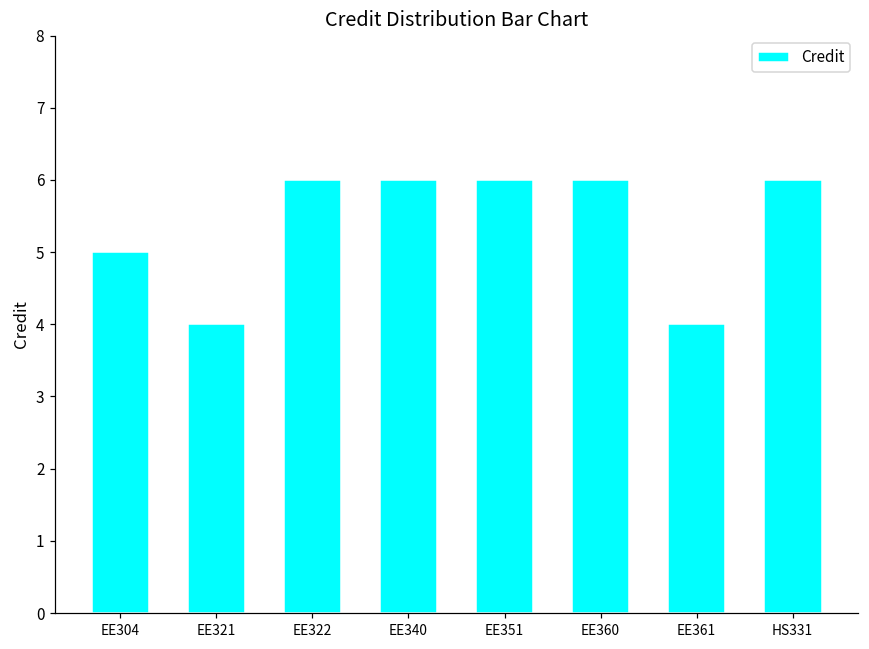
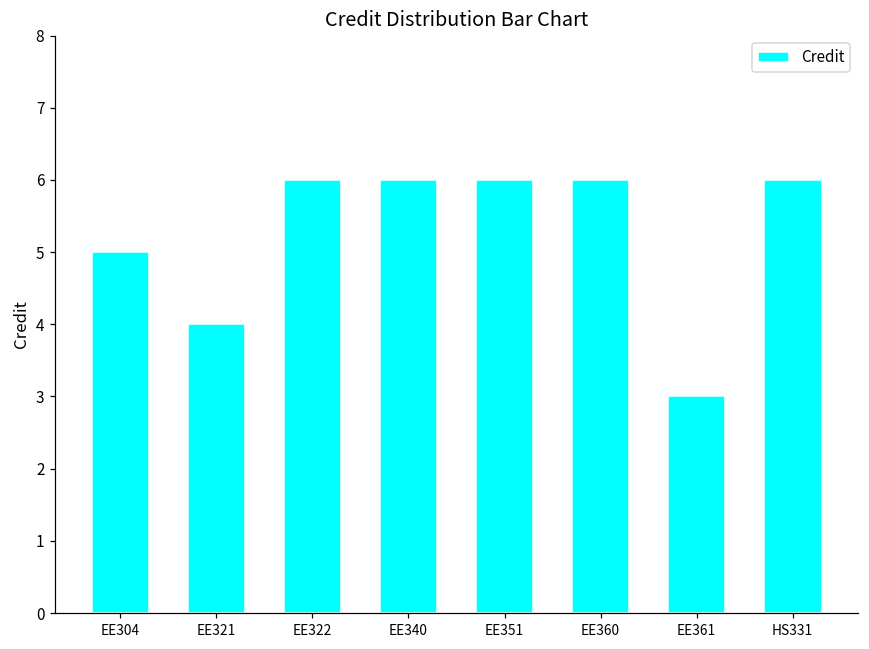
  {
    "EE304": 5,
    "EE321": 4,
    "EE322": 6,
    "EE340": 6,
    "EE351": 6,
    "EE360": 6,
-   "EE361": 4,
+   "EE361": 3,
    "HS331": 6
  }
